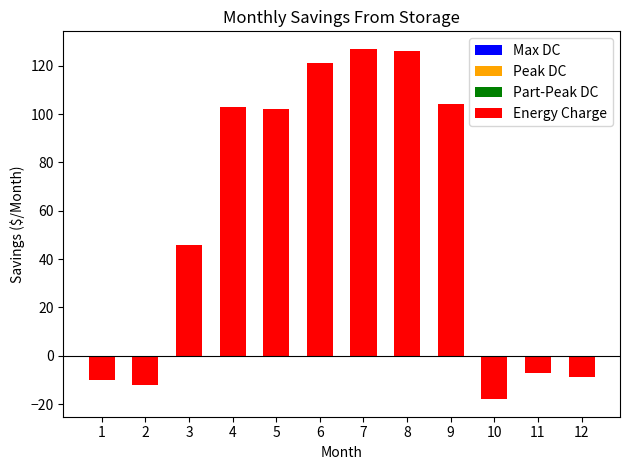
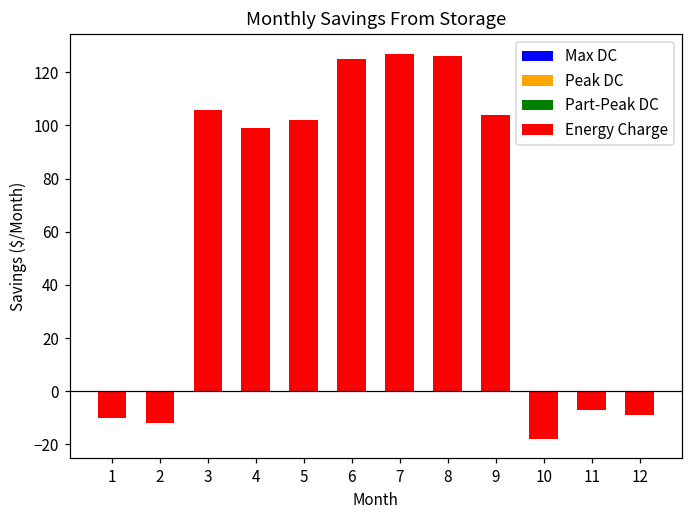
  {
    "Part-Peak DC": {
      "1": 0,
      "2": 0,
      "3": 0,
      "4": 0,
      "5": 0,
      "6": 0,
      "7": 0,
      "8": 0,
      "9": 0,
      "10": 0,
      "11": 0,
      "12": 0
    },
    "Energy Charge": {
      "1": -10,
      "2": -12,
-     "3": 46,
-     "4": 103,
+     "3": 106,
+     "4": 99,
      "5": 102,
-     "6": 121,
+     "6": 125,
      "7": 127,
      "8": 126,
      "9": 104,
      "10": -18,
      "11": -7,
      "12": -9
    }
  }
